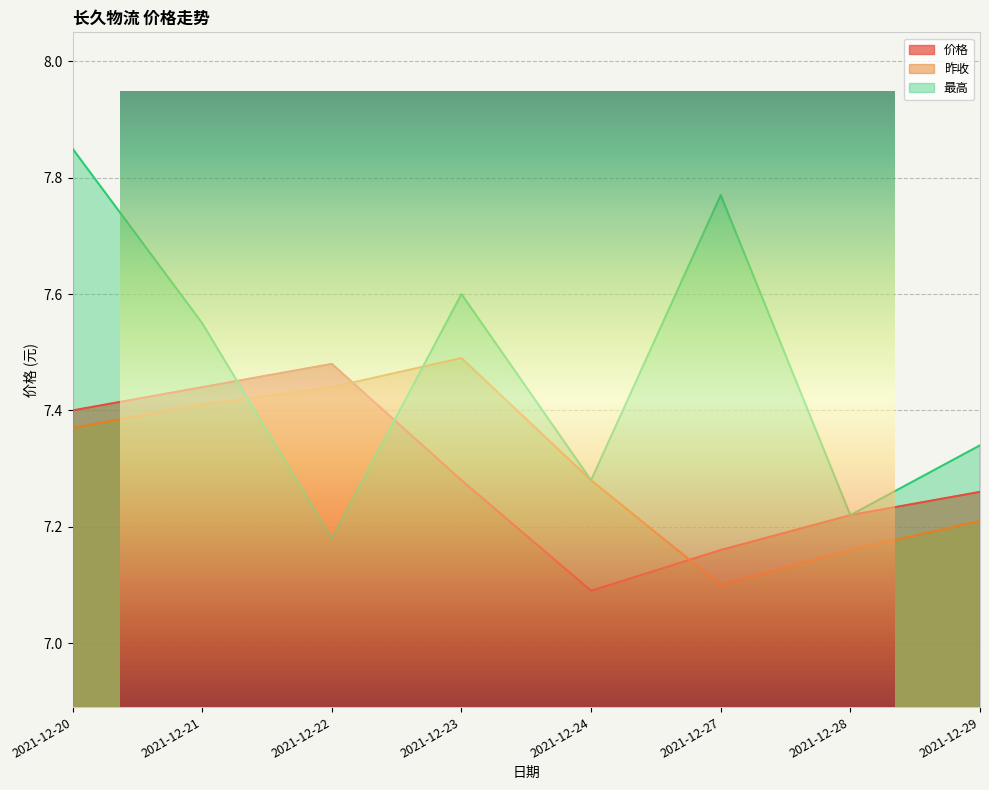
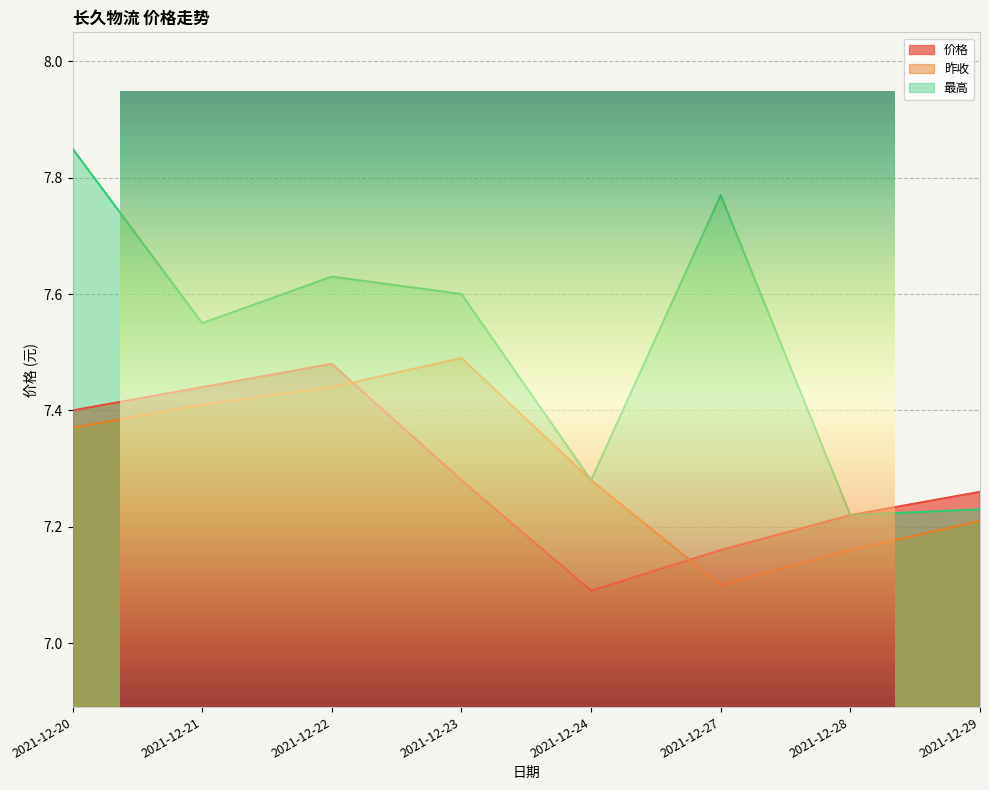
  {
    "长久物流 价格走势": {
      "最高": {
        "2021-12-20": 7.85,
        "2021-12-21": 7.55,
-       "2021-12-22": 7.18,
+       "2021-12-22": 7.63,
        "2021-12-23": 7.60,
        "2021-12-27": 7.77,
-       "2021-12-29": 7.34
+       "2021-12-29": 7.23
      }
    }
  }
